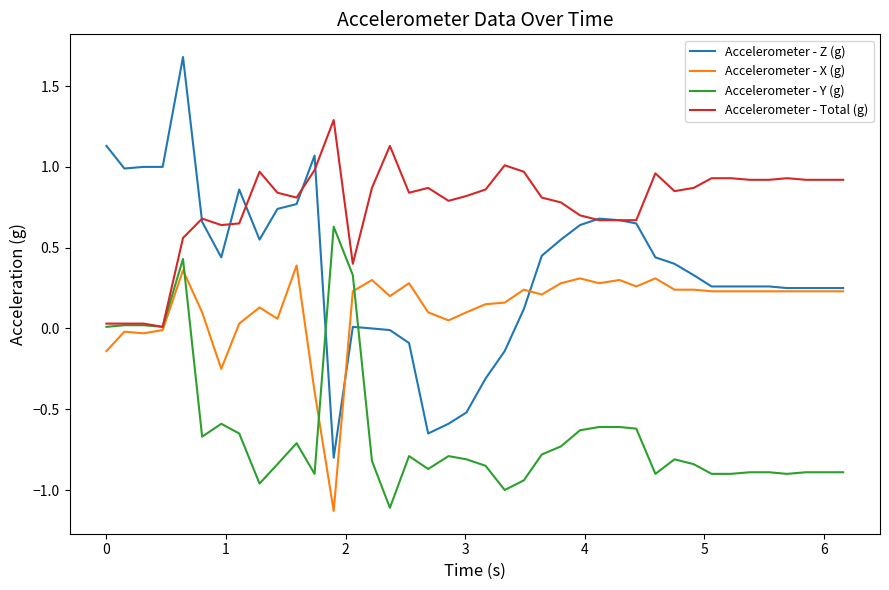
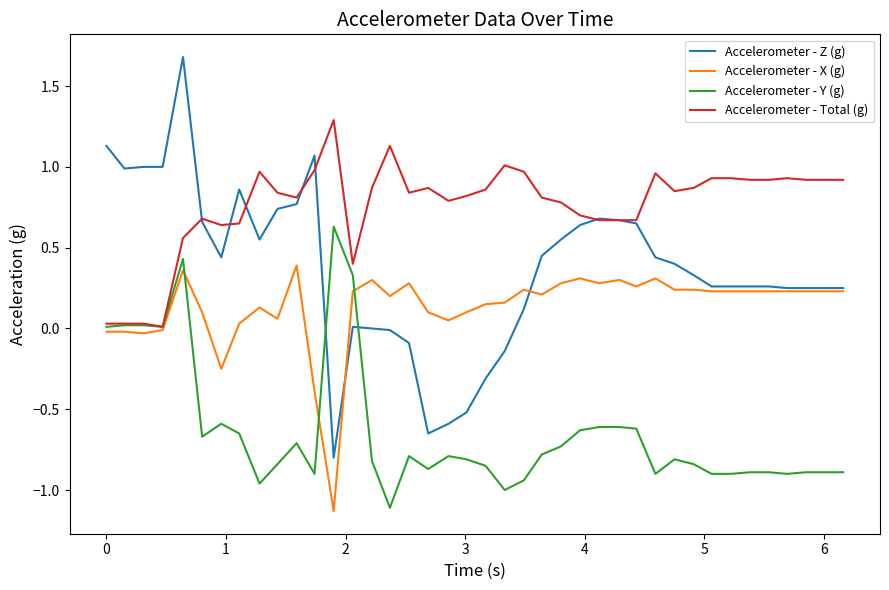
  {
    "Accelerometer - Z (g)": {
      "0": 1.13
    },
    "Accelerometer - X (g)": {
-     "0": -0.14
+     "0": -0.02
    },
    "Accelerometer - Y (g)": {
      "0": 0.01
    },
    "Accelerometer - Total (g)": {
      "0": 0.03
    }
  }
